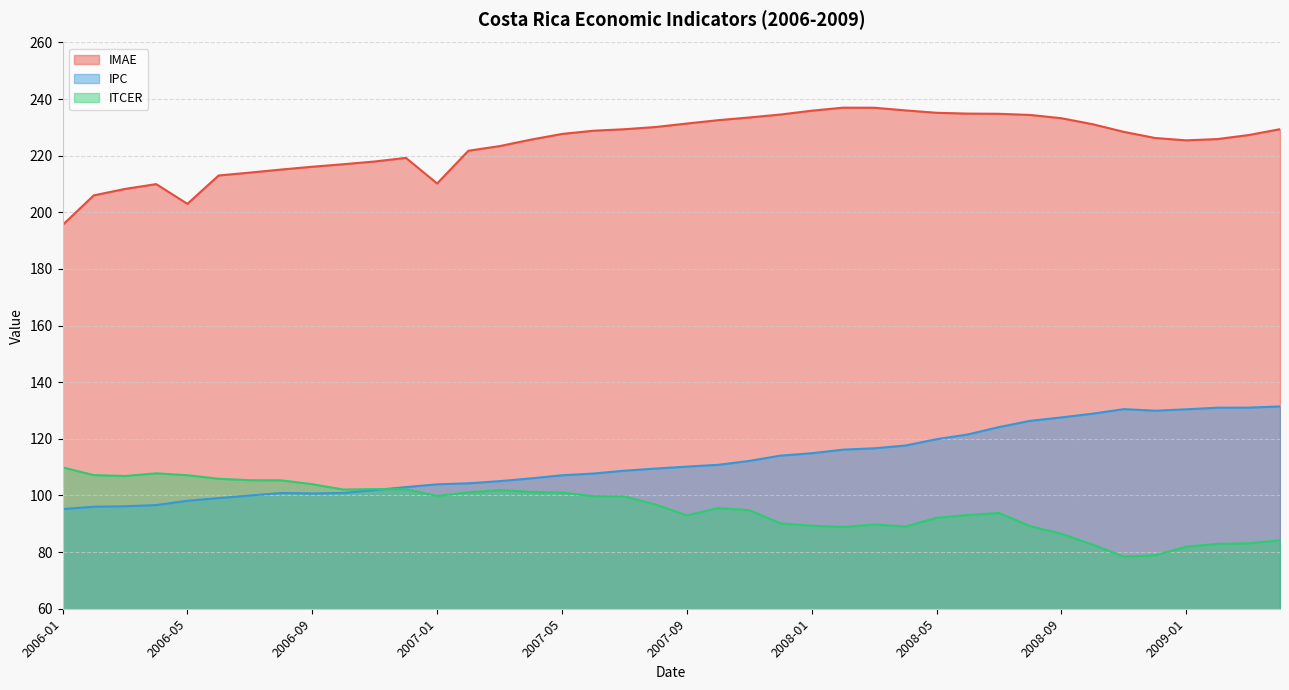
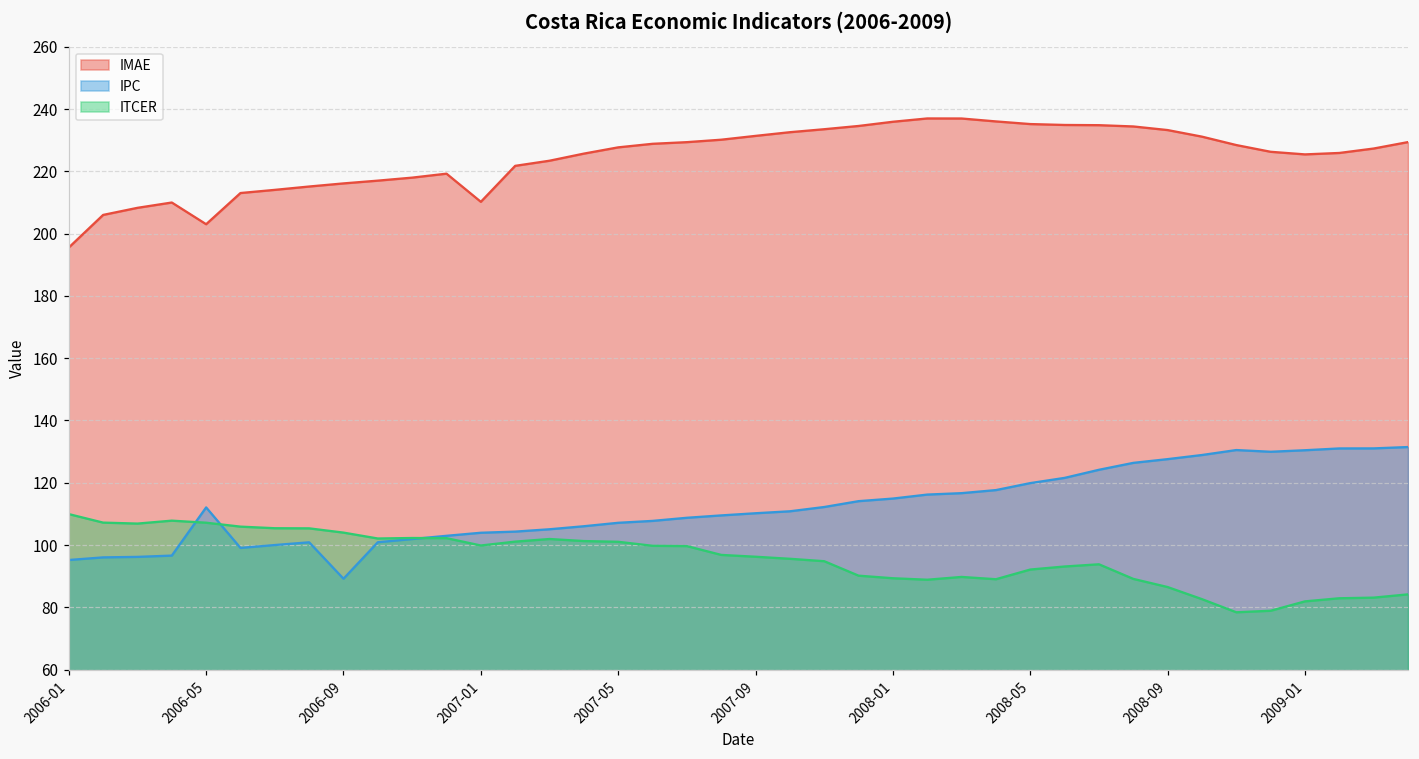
  {
    "IMAE": {
      "2006-01": 196,
      "2006-05": 203,
      "2006-09": 216,
      "2007-01": 210,
      "2007-05": 228,
      "2007-09": 231,
      "2008-01": 236,
      "2008-05": 235,
      "2008-09": 233,
      "2009-01": 225
    },
    "IPC": {
      "2006-01": 95,
-     "2006-05": 98,
-     "2006-09": 101,
+     "2006-05": 112,
+     "2006-09": 89,
      "2007-01": 104,
      "2007-05": 107,
      "2007-09": 110,
      "2008-01": 115,
      "2008-05": 120,
      "2008-09": 128,
      "2009-01": 130
    },
    "ITCER": {
      "2006-01": 110,
      "2006-05": 107,
      "2006-09": 104,
      "2007-01": 100,
      "2007-05": 101,
-     "2007-09": 93,
+     "2007-09": 96,
      "2008-01": 89,
      "2008-05": 92,
      "2008-09": 87,
      "2009-01": 82
    }
  }
